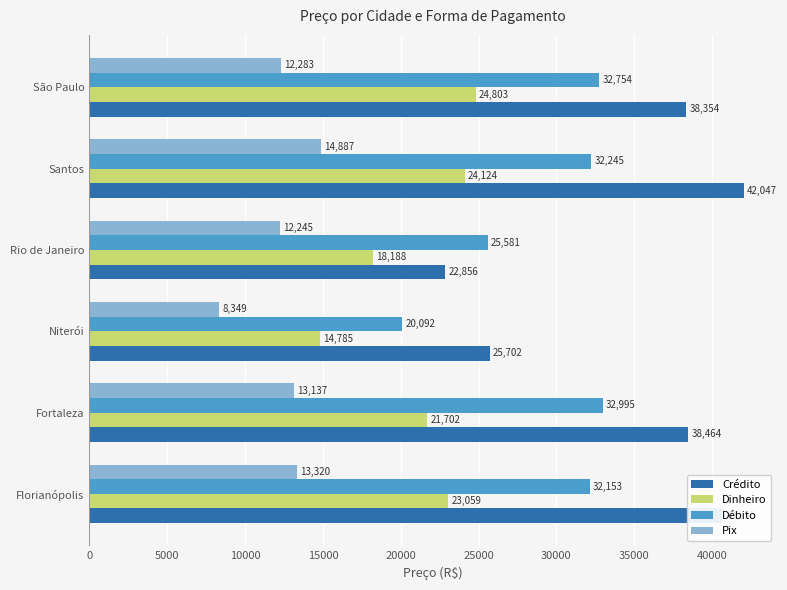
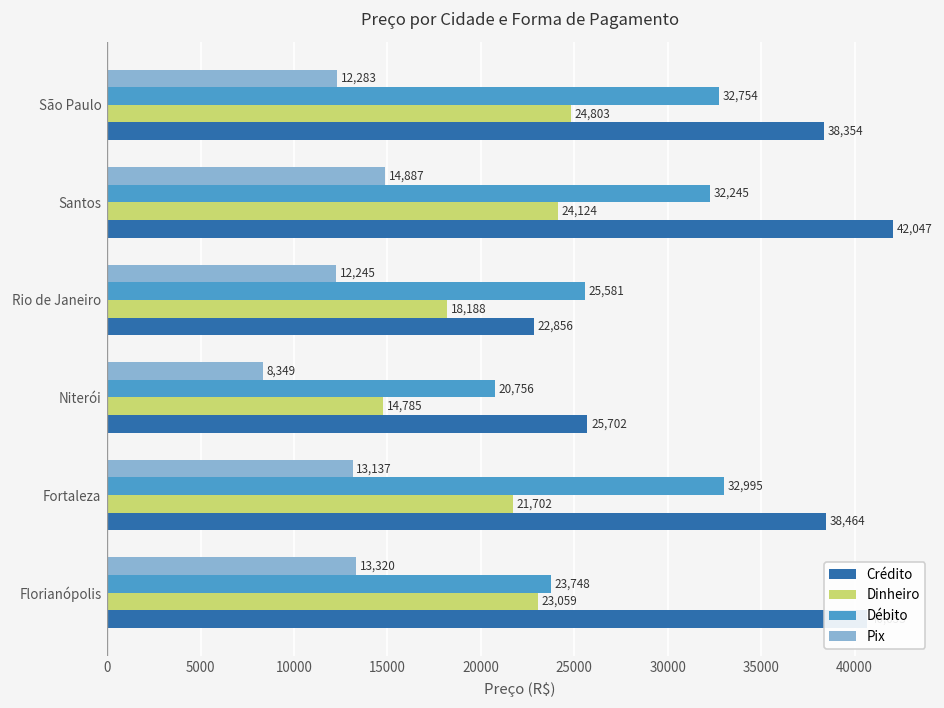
  {
    "Crédito": {
      "São Paulo": "38,354",
      "Santos": "42,047",
      "Rio de Janeiro": "22,856",
      "Niterói": "25,702",
      "Fortaleza": "38,464"
    },
    "Dinheiro": {
      "São Paulo": "24,803",
      "Santos": "24,124",
      "Rio de Janeiro": "18,188",
      "Niterói": "14,785",
      "Fortaleza": "21,702",
      "Florianópolis": "23,059"
    },
    "Débito": {
      "São Paulo": "32,754",
      "Santos": "32,245",
      "Rio de Janeiro": "25,581",
-     "Niterói": "20,092",
+     "Niterói": "20,756",
      "Fortaleza": "32,995",
-     "Florianópolis": "32,153"
+     "Florianópolis": "23,748"
    },
    "Pix": {
      "São Paulo": "12,283",
      "Santos": "14,887",
      "Rio de Janeiro": "12,245",
      "Niterói": "8,349",
      "Fortaleza": "13,137",
      "Florianópolis": "13,320"
    }
  }
